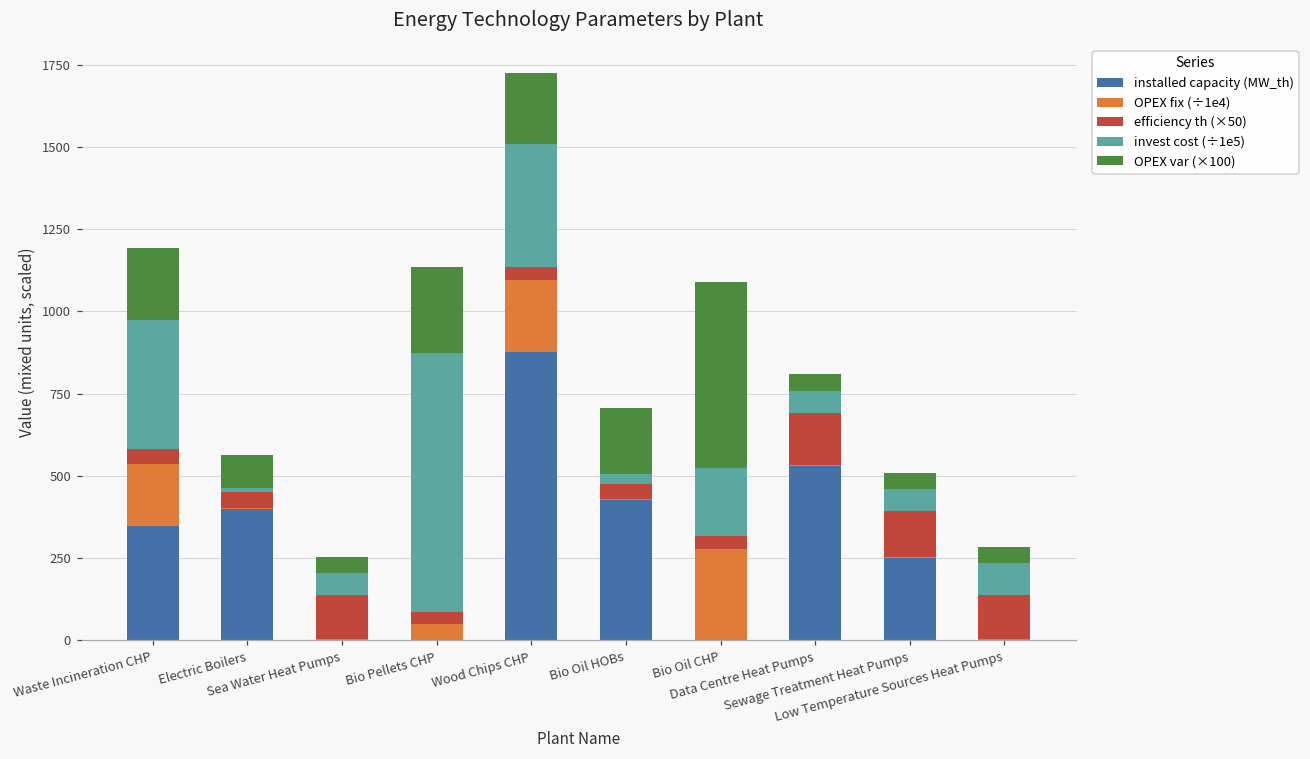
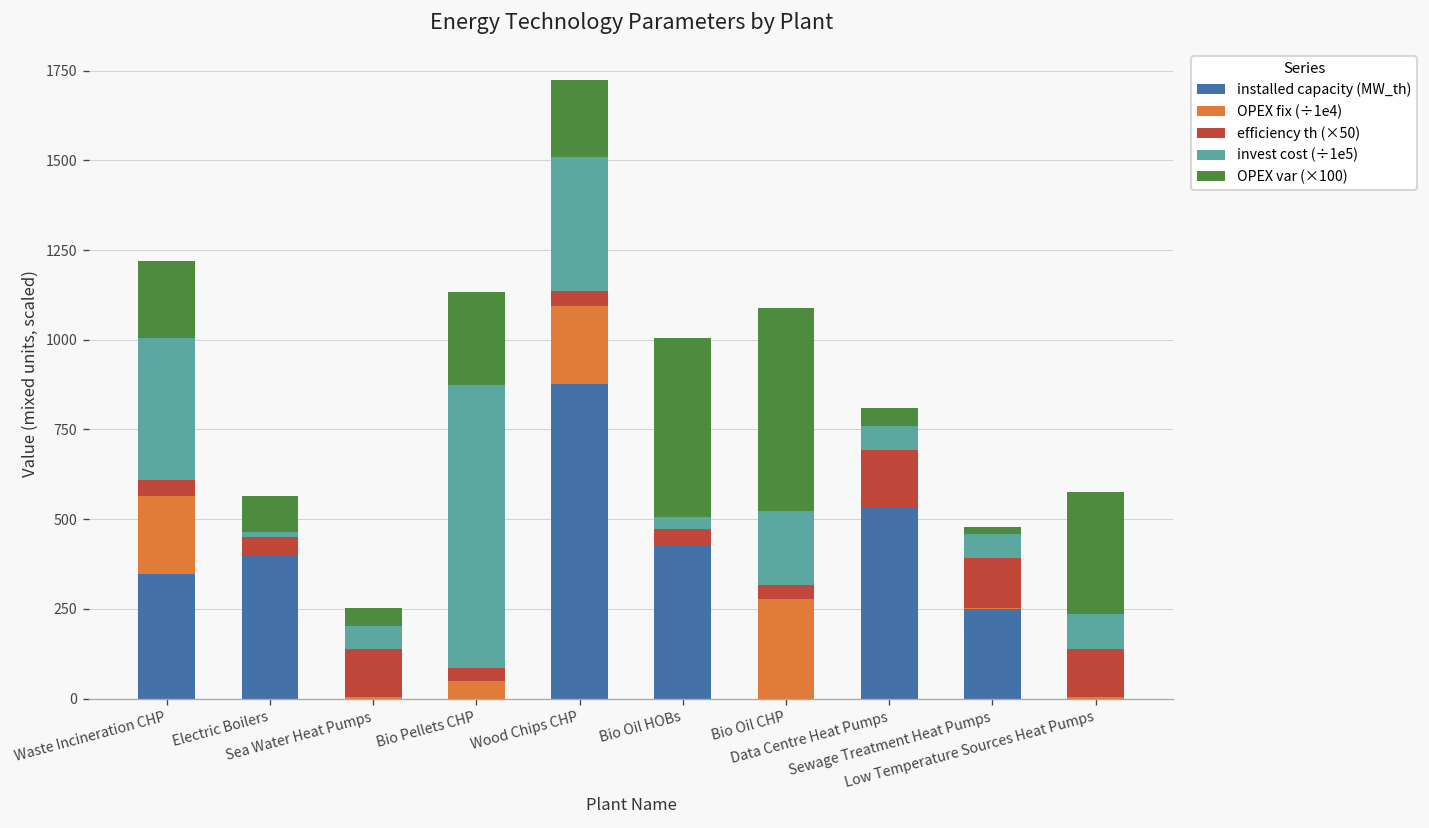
  {
    "OPEX fix (÷1e4)": {
-     "Waste Incineration CHP": 190,
+     "Waste Incineration CHP": 220,
      "Bio Pellets CHP": 50,
      "Wood Chips CHP": 220,
      "Bio Oil CHP": 280
    },
    "efficiency th (×50)": {
      "Waste Incineration CHP": 40,
      "Electric Boilers": 50,
      "Sea Water Heat Pumps": 130,
      "Bio Pellets CHP": 40,
      "Wood Chips CHP": 40,
      "Bio Oil HOBs": 50,
      "Bio Oil CHP": 40,
      "Data Centre Heat Pumps": 160,
      "Sewage Treatment Heat Pumps": 140,
      "Low Temperature Sources Heat Pumps": 140
    },
    "OPEX var (×100)": {
      "Waste Incineration CHP": 220,
      "Electric Boilers": 100,
      "Sea Water Heat Pumps": 50,
      "Bio Pellets CHP": 260,
      "Wood Chips CHP": 220,
-     "Bio Oil HOBs": 200,
+     "Bio Oil HOBs": 500,
      "Bio Oil CHP": 570,
      "Data Centre Heat Pumps": 50,
-     "Sewage Treatment Heat Pumps": 50,
-     "Low Temperature Sources Heat Pumps": 50
+     "Sewage Treatment Heat Pumps": 20,
+     "Low Temperature Sources Heat Pumps": 340
    }
  }
